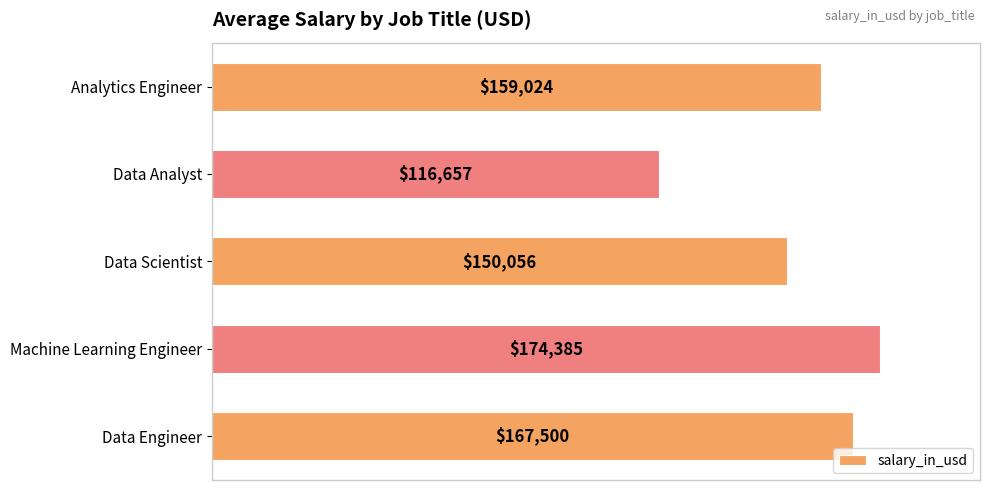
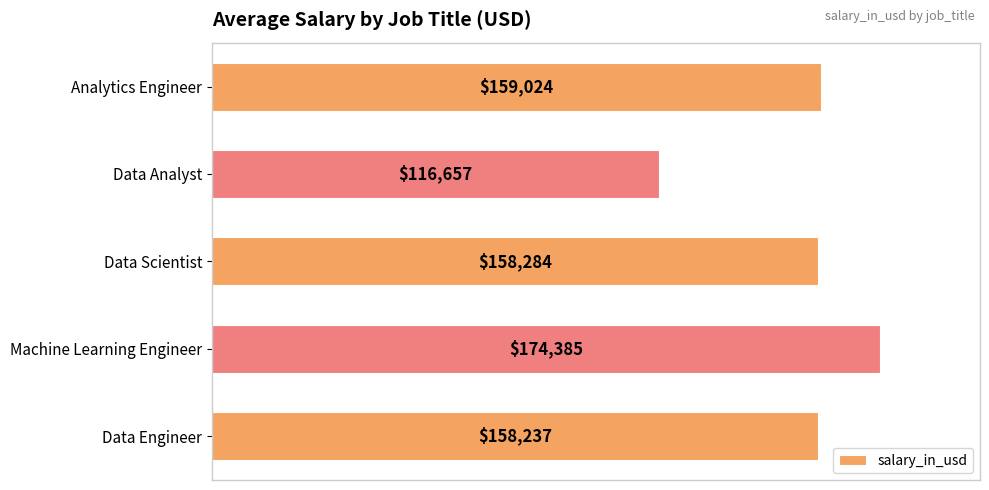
  {
    "Analytics Engineer": "$159,024",
    "Data Analyst": "$116,657",
-   "Data Scientist": "$150,056",
+   "Data Scientist": "$158,284",
    "Machine Learning Engineer": "$174,385",
-   "Data Engineer": "$167,500"
+   "Data Engineer": "$158,237"
  }
